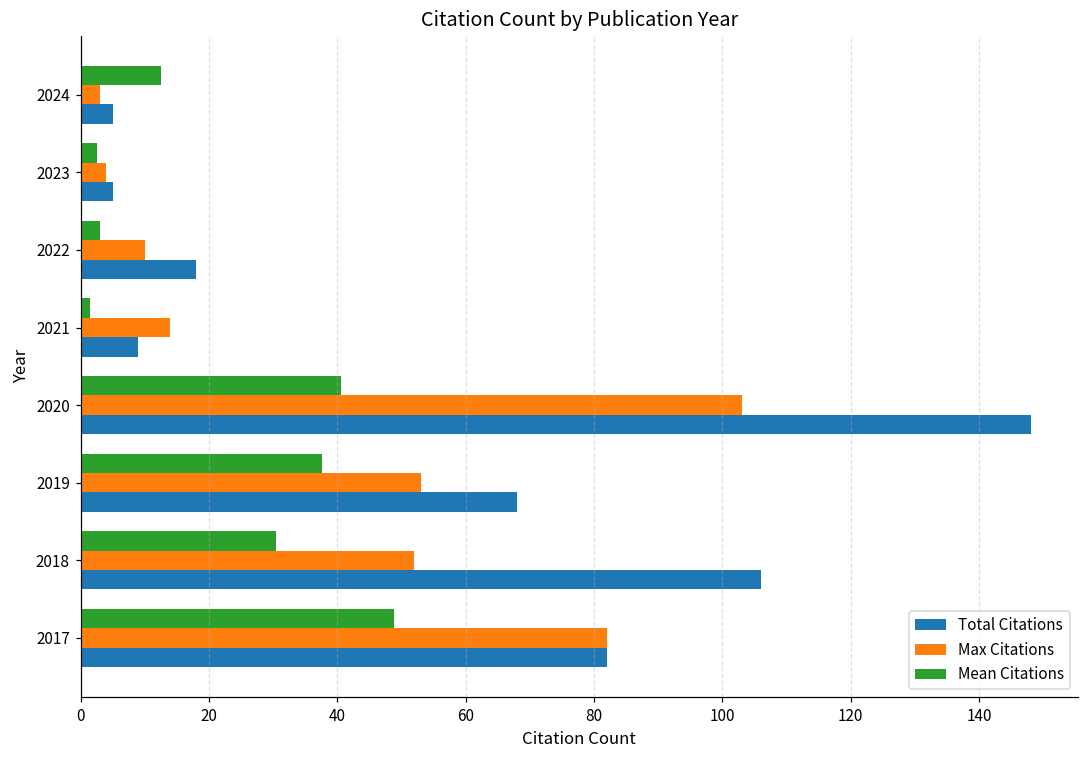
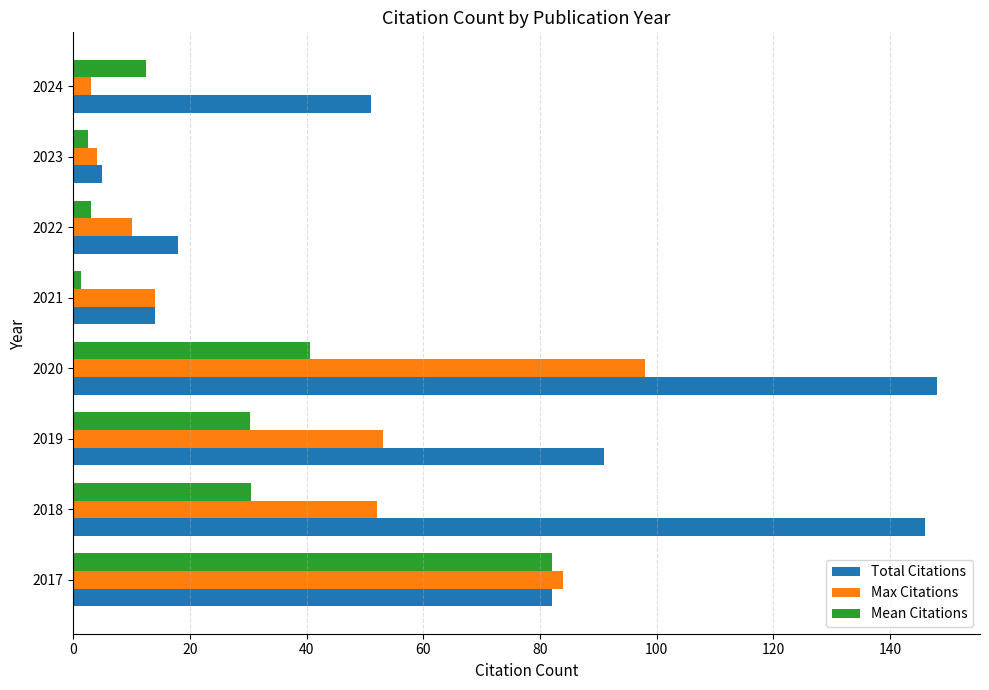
  {
    "Total Citations": {
-     "2024": 5,
+     "2024": 51,
      "2023": 5,
      "2022": 18,
-     "2021": 9,
+     "2021": 14,
      "2020": 148,
-     "2019": 68,
-     "2018": 106,
+     "2019": 91,
+     "2018": 146,
      "2017": 82
    },
    "Max Citations": {
      "2024": 3,
      "2023": 4,
      "2022": 10,
      "2021": 14,
-     "2020": 103,
+     "2020": 98,
      "2019": 53,
      "2018": 52,
-     "2017": 82
+     "2017": 84
    },
    "Mean Citations": {
      "2024": 12,
      "2023": 3,
      "2022": 3,
      "2021": 1,
      "2020": 41,
-     "2019": 38,
+     "2019": 30,
      "2018": 31,
-     "2017": 49
+     "2017": 82
    }
  }
